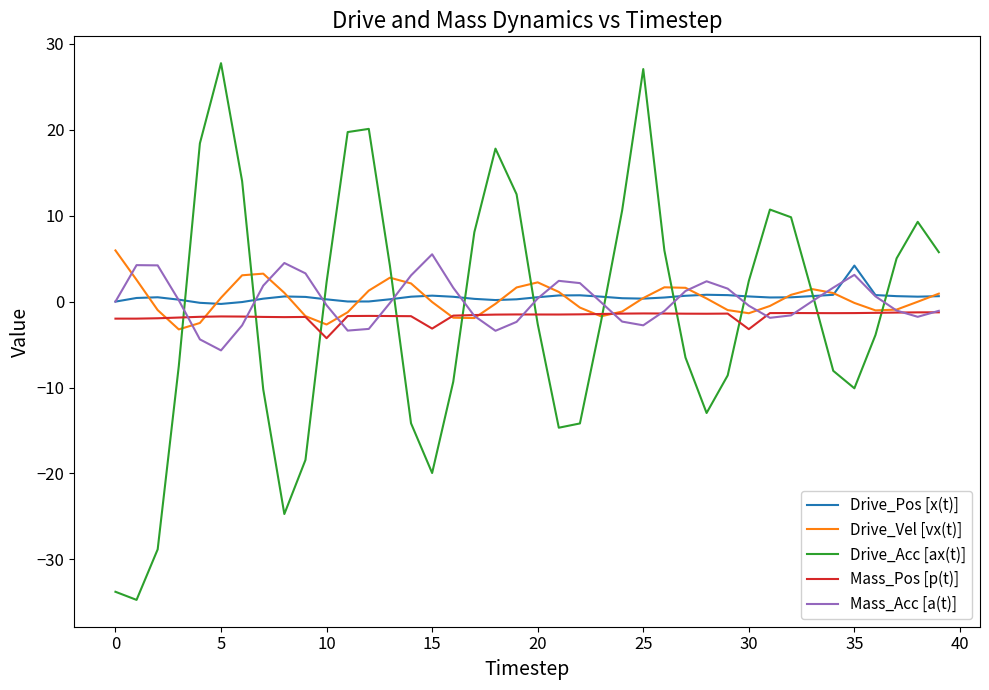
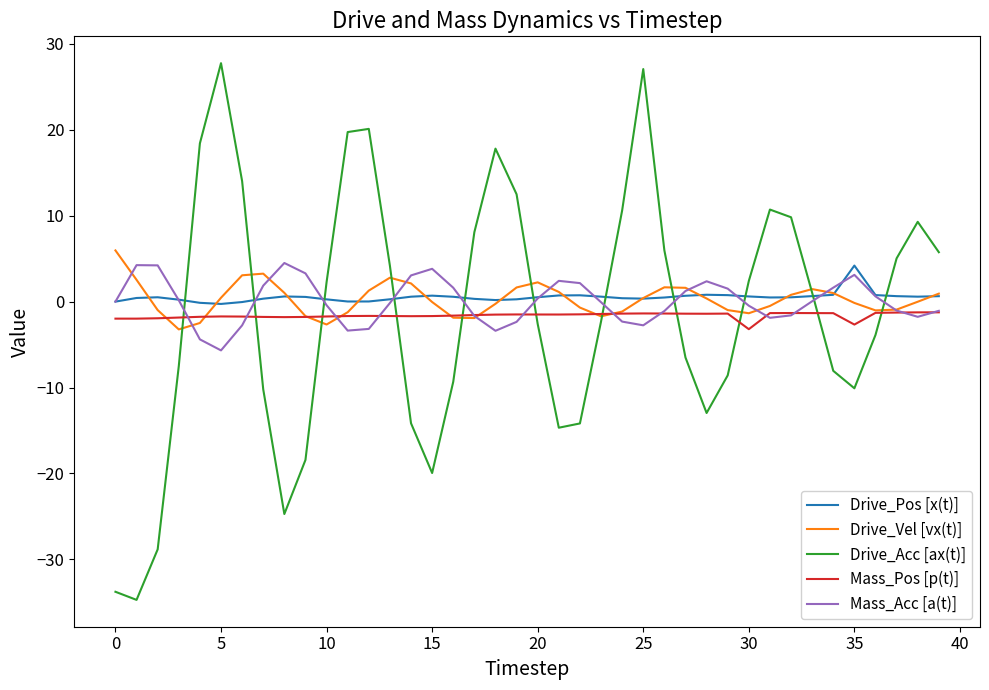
  {
    "Drive_Pos [x(t)]": {
      "5": 0,
      "10": 0,
      "15": 1,
      "30": 1,
      "35": 4
    },
    "Drive_Vel [vx(t)]": {
      "0": 6,
      "5": 0,
      "10": -3,
      "15": 0,
      "20": 2,
      "30": -1,
      "35": 0
    },
    "Drive_Acc [ax(t)]": {
      "0": -34,
      "5": 28,
      "10": 2,
      "15": -20,
      "20": -3,
      "25": 27,
      "30": 2,
      "35": -10
    },
    "Mass_Pos [p(t)]": {
      "0": -2,
      "5": -2,
-     "10": -4,
-     "15": -3,
+     "10": -2,
+     "15": -2,
      "20": -2,
      "25": -1,
      "30": -3,
-     "35": -1
+     "35": -3
    },
    "Mass_Acc [a(t)]": {
      "5": -6,
      "10": 0,
-     "15": 6,
+     "15": 4,
      "25": -3,
      "30": 0,
      "35": 3
    }
  }
